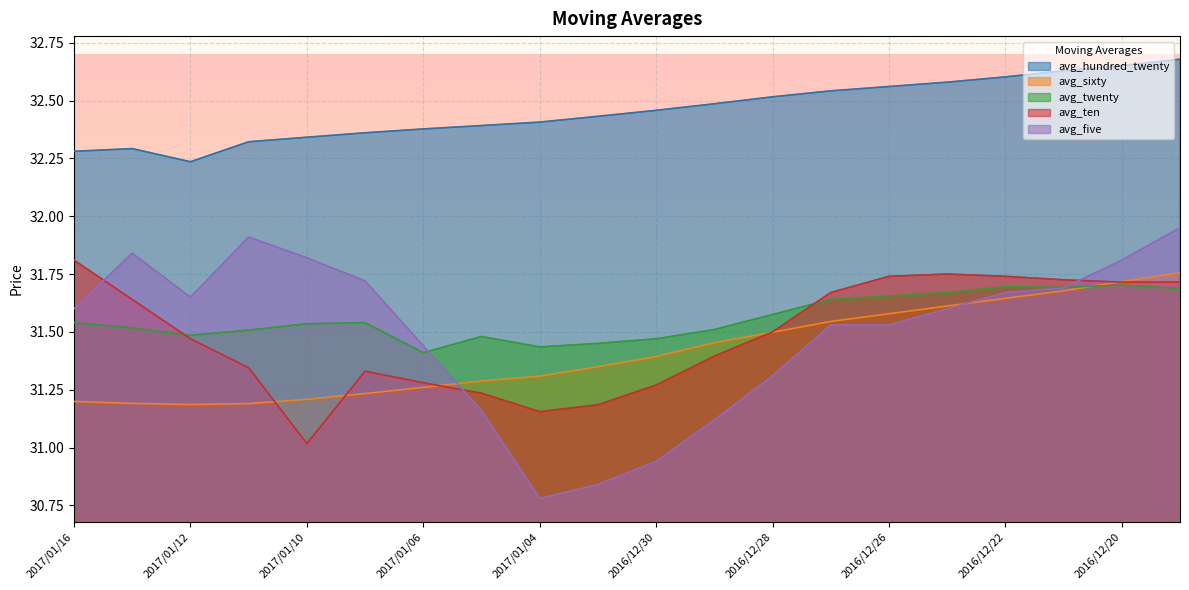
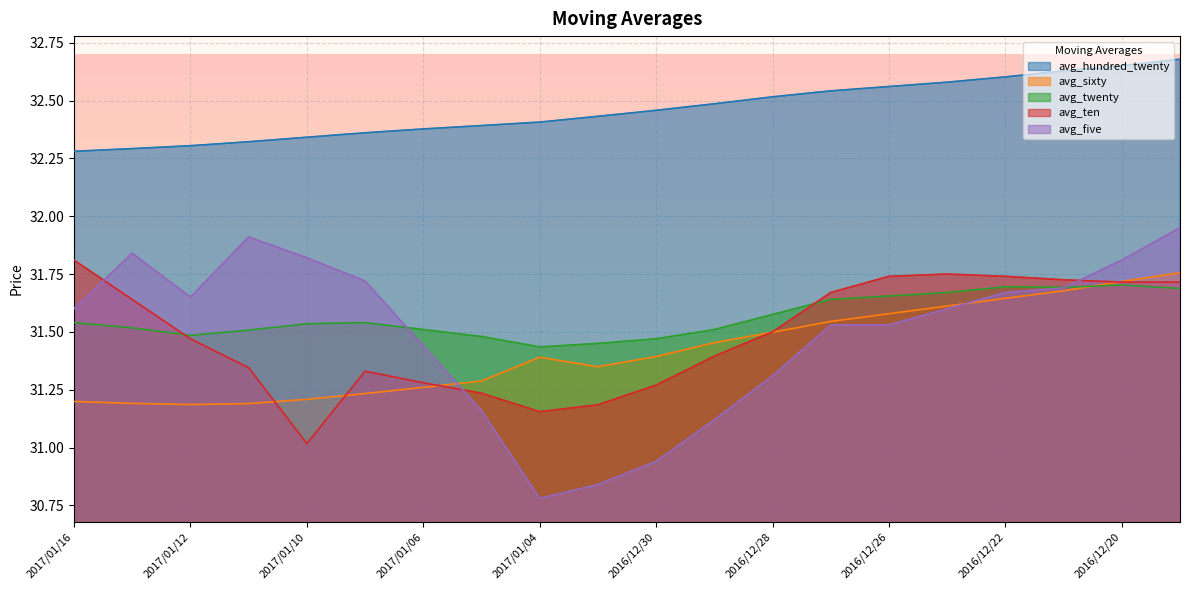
  {
    "avg_hundred_twenty": {
      "2017/01/16": 32.28,
-     "2017/01/12": 32.24,
+     "2017/01/12": 32.30,
      "2017/01/10": 32.34,
      "2017/01/06": 32.38,
      "2017/01/04": 32.41,
      "2016/12/30": 32.46,
      "2016/12/28": 32.52,
      "2016/12/26": 32.56,
      "2016/12/22": 32.60
    },
    "avg_sixty": {
      "2017/01/16": 31.20,
      "2017/01/12": 31.19,
      "2017/01/10": 31.21,
      "2017/01/06": 31.26,
-     "2017/01/04": 31.31,
+     "2017/01/04": 31.39,
      "2016/12/30": 31.39,
      "2016/12/26": 31.58,
      "2016/12/22": 31.64
    },
    "avg_twenty": {
      "2017/01/16": 31.54,
      "2017/01/12": 31.49,
      "2017/01/10": 31.54,
-     "2017/01/06": 31.41,
+     "2017/01/06": 31.51,
      "2017/01/04": 31.44,
      "2016/12/30": 31.47,
      "2016/12/28": 31.58,
      "2016/12/26": 31.66,
      "2016/12/22": 31.70,
      "2016/12/20": 31.70
    },
    "avg_ten": {
      "2017/01/16": 31.81,
      "2017/01/12": 31.47,
      "2017/01/10": 31.02,
      "2017/01/06": 31.28,
      "2017/01/04": 31.16,
      "2016/12/30": 31.27,
      "2016/12/26": 31.74,
      "2016/12/22": 31.74
    },
    "avg_five": {
      "2017/01/16": 31.60,
      "2017/01/12": 31.65,
      "2017/01/10": 31.82,
      "2017/01/06": 31.44,
      "2017/01/04": 30.78,
      "2016/12/30": 30.94,
      "2016/12/28": 31.31,
      "2016/12/26": 31.53,
      "2016/12/22": 31.67,
      "2016/12/20": 31.81
    }
  }
